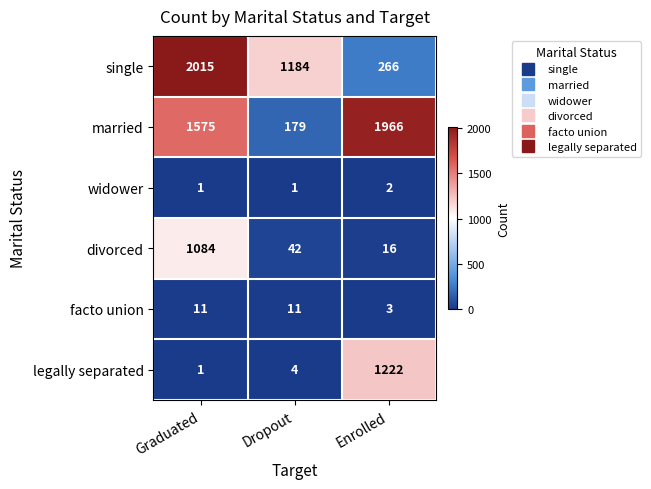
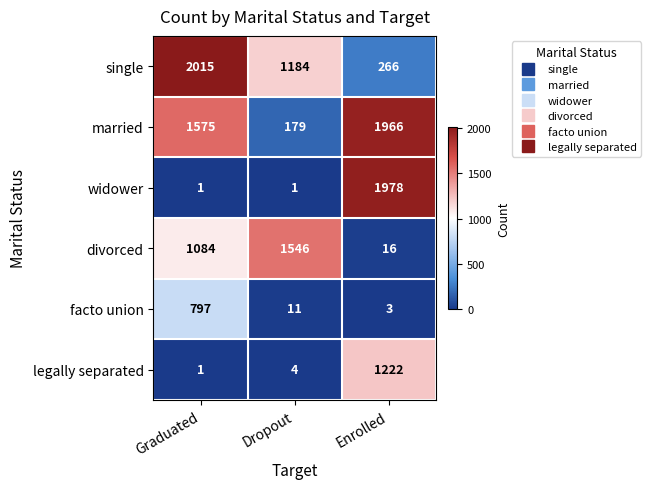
  {
    "single": {
      "Graduated": 2015,
      "Dropout": 1184,
      "Enrolled": 266
    },
    "married": {
      "Graduated": 1575,
      "Dropout": 179,
      "Enrolled": 1966
    },
    "widower": {
      "Graduated": 1,
      "Dropout": 1,
-     "Enrolled": 2
+     "Enrolled": 1978
    },
    "divorced": {
      "Graduated": 1084,
-     "Dropout": 42,
+     "Dropout": 1546,
      "Enrolled": 16
    },
    "facto union": {
-     "Graduated": 11,
+     "Graduated": 797,
      "Dropout": 11,
      "Enrolled": 3
    },
    "legally separated": {
      "Graduated": 1,
      "Dropout": 4,
      "Enrolled": 1222
    }
  }
